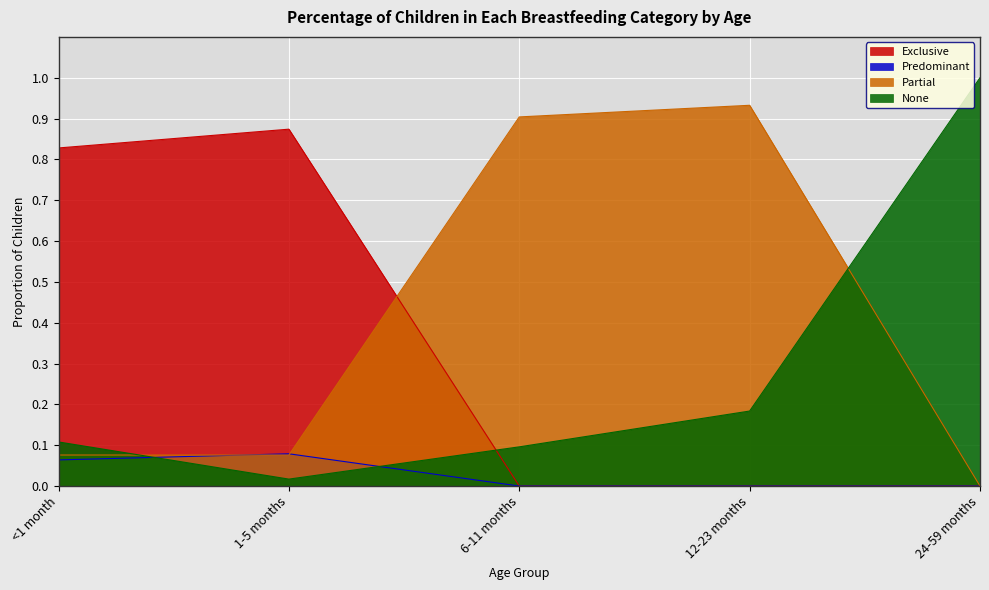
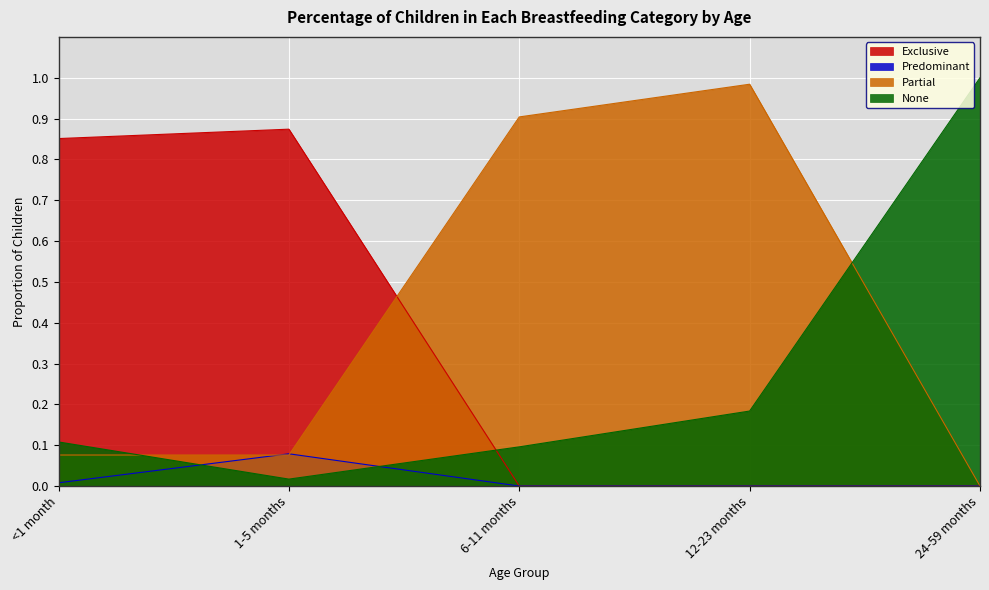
  {
    "Exclusive": {
-     "<1 month": 0.83,
+     "<1 month": 0.85,
      "1-5 months": 0.87
    },
    "Predominant": {
-     "<1 month": 0.06
+     "<1 month": 0.01
    },
    "Partial": {
      "<1 month": 0.08,
      "6-11 months": 0.90,
-     "12-23 months": 0.93
+     "12-23 months": 0.98
    },
    "None": {
      "<1 month": 0.11,
      "1-5 months": 0.02,
      "6-11 months": 0.10,
      "12-23 months": 0.18,
      "24-59 months": 1.00
    }
  }
